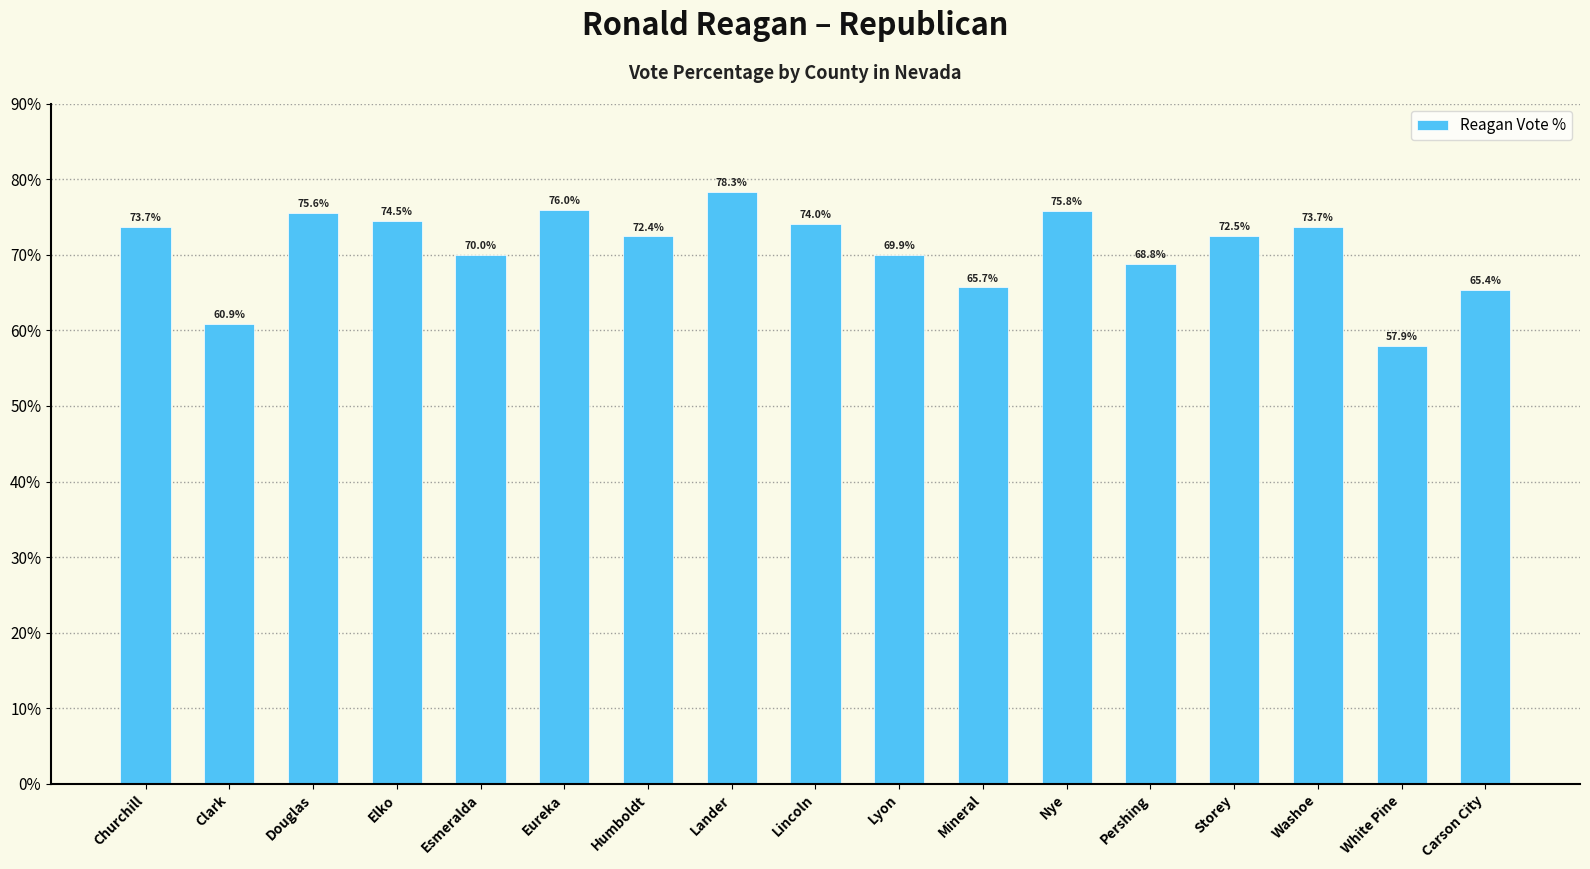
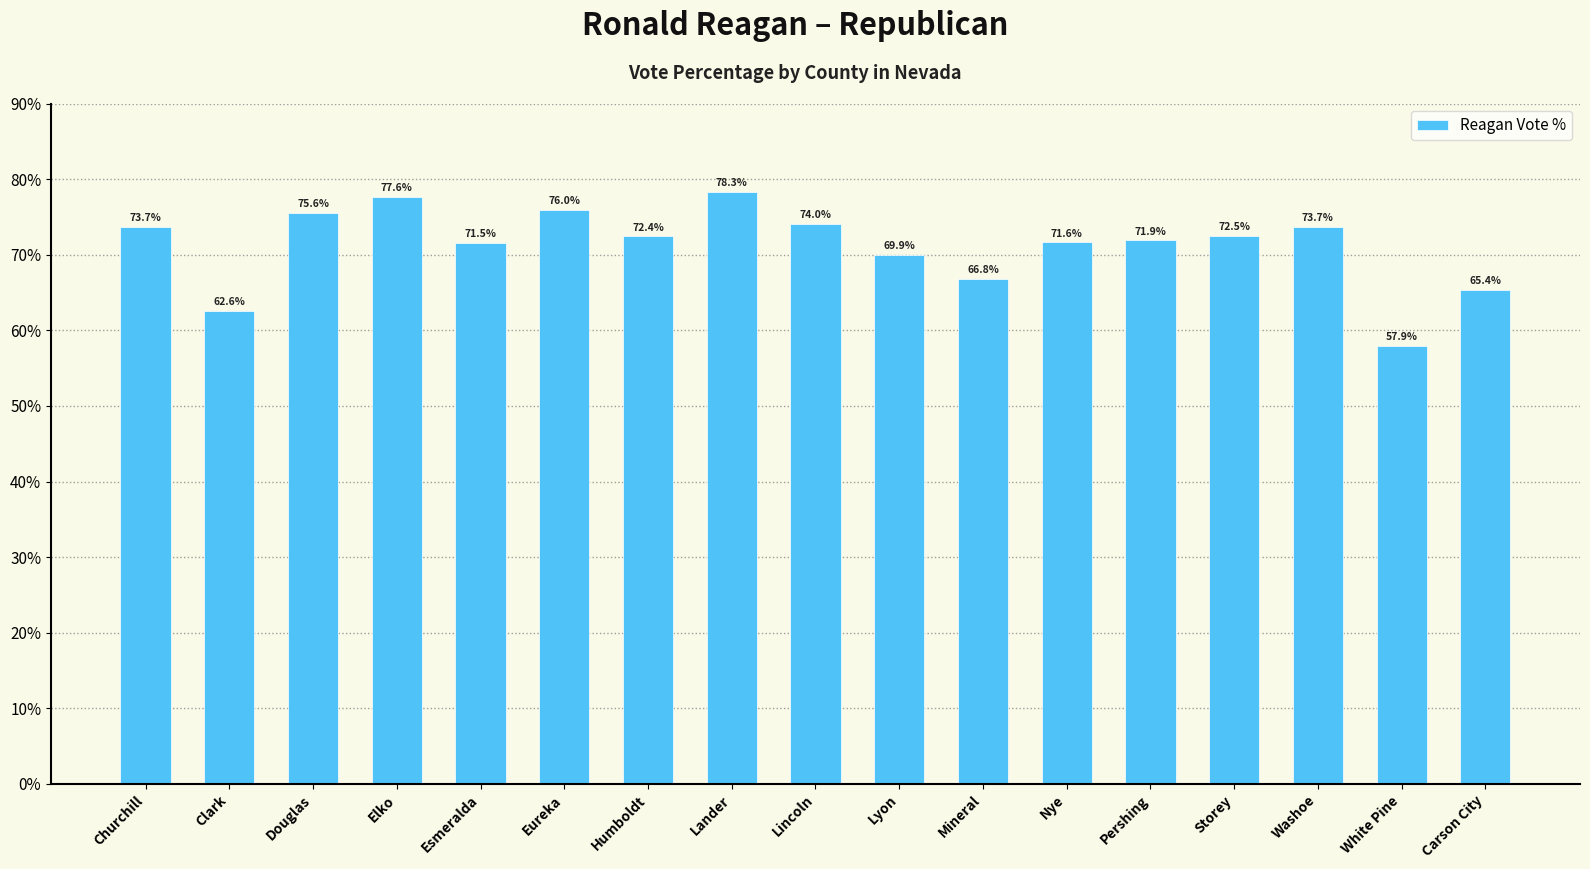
  {
    "Churchill": "73.7%",
-   "Clark": "60.9%",
+   "Clark": "62.6%",
    "Douglas": "75.6%",
-   "Elko": "74.5%",
-   "Esmeralda": "70.0%",
+   "Elko": "77.6%",
+   "Esmeralda": "71.5%",
    "Eureka": "76.0%",
    "Humboldt": "72.4%",
    "Lander": "78.3%",
    "Lincoln": "74.0%",
    "Lyon": "69.9%",
-   "Mineral": "65.7%",
-   "Nye": "75.8%",
-   "Pershing": "68.8%",
+   "Mineral": "66.8%",
+   "Nye": "71.6%",
+   "Pershing": "71.9%",
    "Storey": "72.5%",
    "Washoe": "73.7%",
    "White Pine": "57.9%",
    "Carson City": "65.4%"
  }
